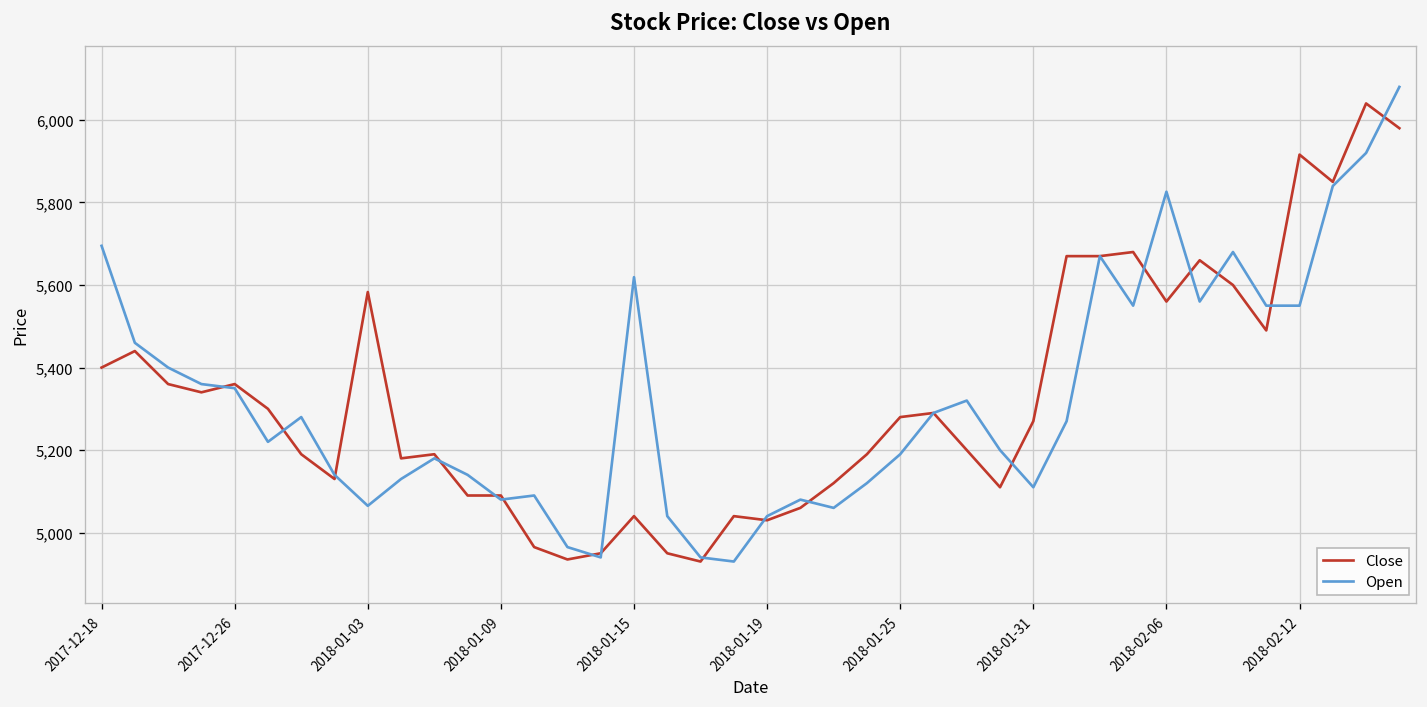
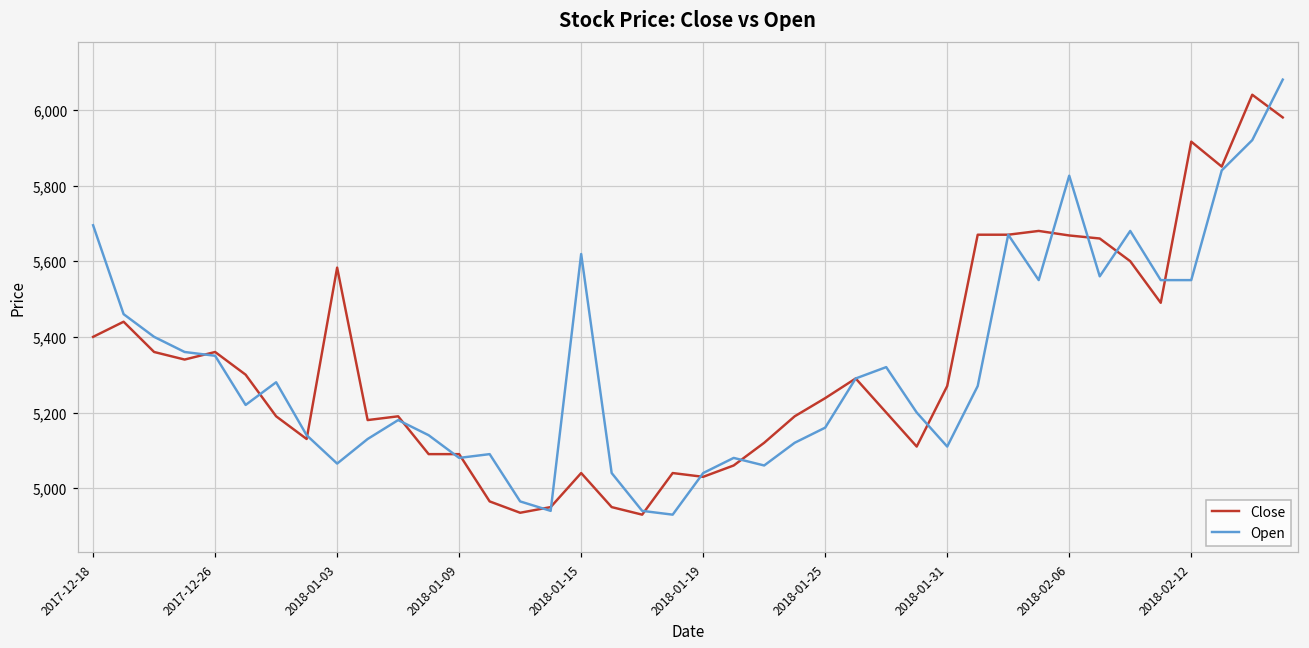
  {
    "Close": {
      "2017-12-18": "5,400",
      "2017-12-26": "5,360",
      "2018-01-03": "5,580",
      "2018-01-09": "5,090",
      "2018-01-15": "5,040",
      "2018-01-19": "5,030",
-     "2018-01-25": "5,280",
+     "2018-01-25": "5,240",
      "2018-01-31": "5,270",
-     "2018-02-06": "5,560",
+     "2018-02-06": "5,670",
      "2018-02-12": "5,920"
    },
    "Open": {
      "2017-12-18": "5,700",
      "2017-12-26": "5,350",
      "2018-01-03": "5,070",
      "2018-01-09": "5,080",
      "2018-01-15": "5,620",
      "2018-01-19": "5,040",
-     "2018-01-25": "5,190",
+     "2018-01-25": "5,160",
      "2018-01-31": "5,110",
      "2018-02-06": "5,830",
      "2018-02-12": "5,550"
    }
  }
